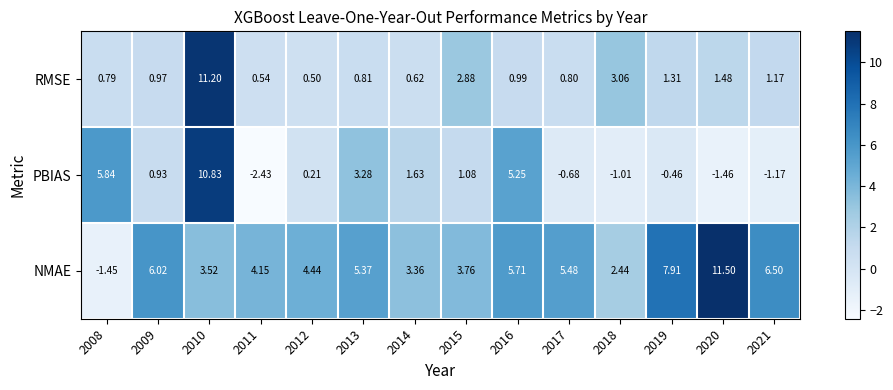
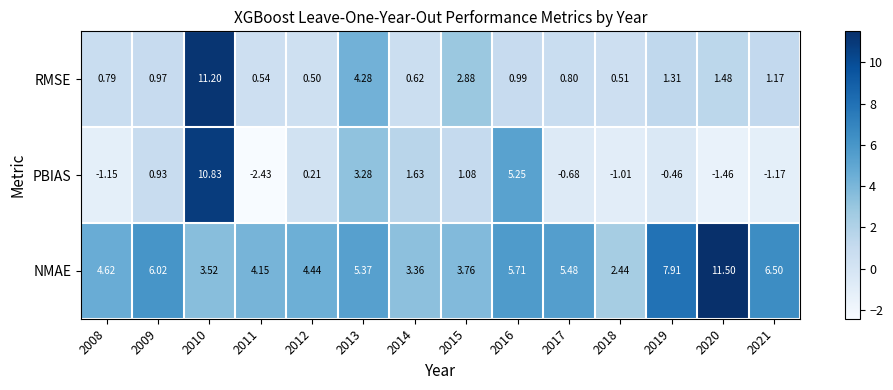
  {
    "RMSE": {
      "2008": 0.79,
      "2009": 0.97,
      "2010": 11.20,
      "2011": 0.54,
      "2012": 0.50,
-     "2013": 0.81,
+     "2013": 4.28,
      "2014": 0.62,
      "2015": 2.88,
      "2016": 0.99,
      "2017": 0.80,
-     "2018": 3.06,
+     "2018": 0.51,
      "2019": 1.31,
      "2020": 1.48,
      "2021": 1.17
    },
    "PBIAS": {
-     "2008": 5.84,
+     "2008": -1.15,
      "2009": 0.93,
      "2010": 10.83,
      "2011": -2.43,
      "2012": 0.21,
      "2013": 3.28,
      "2014": 1.63,
      "2015": 1.08,
      "2016": 5.25,
      "2017": -0.68,
      "2018": -1.01,
      "2019": -0.46,
      "2020": -1.46,
      "2021": -1.17
    },
    "NMAE": {
-     "2008": -1.45,
+     "2008": 4.62,
      "2009": 6.02,
      "2010": 3.52,
      "2011": 4.15,
      "2012": 4.44,
      "2013": 5.37,
      "2014": 3.36,
      "2015": 3.76,
      "2016": 5.71,
      "2017": 5.48,
      "2018": 2.44,
      "2019": 7.91,
      "2020": 11.50,
      "2021": 6.50
    }
  }
